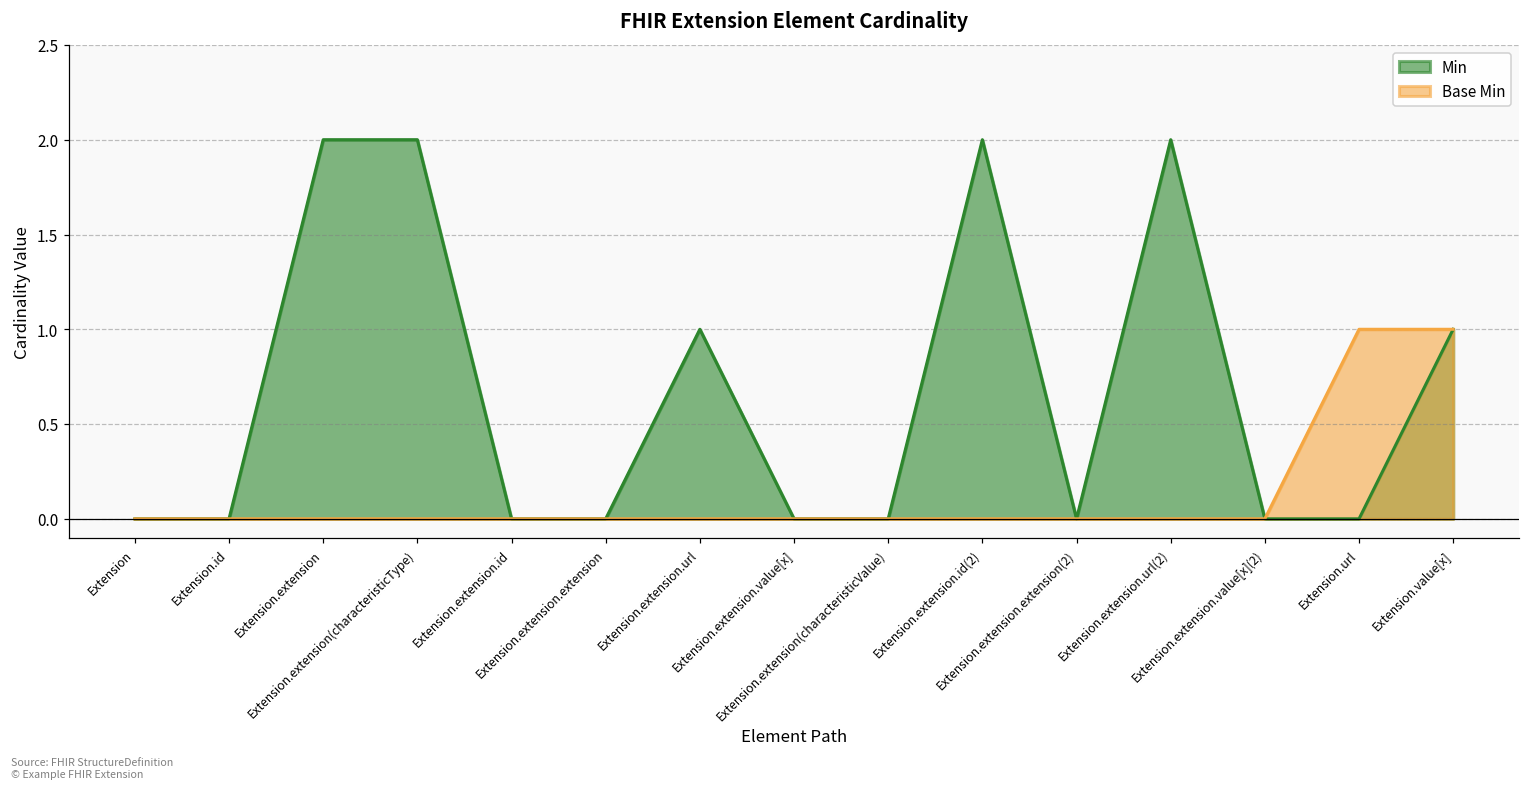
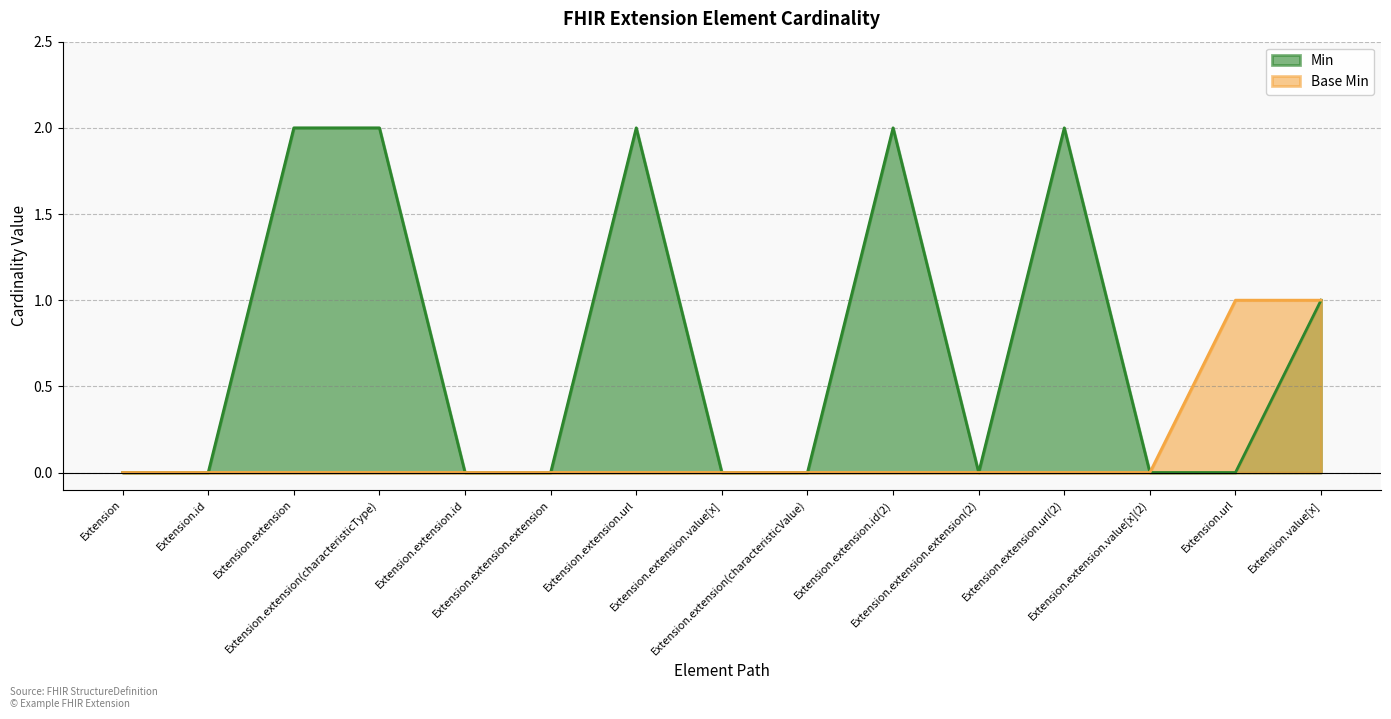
  {
    "Min": {
      "Extension.extension": 2,
      "Extension.extension(characteristicType)": 2,
-     "Extension.extension.url": 1,
+     "Extension.extension.url": 2,
      "Extension.extension.id(2)": 2,
      "Extension.extension.url(2)": 2,
      "Extension.url": 0
    },
    "Base Min": {
      "Extension.extension": 0,
      "Extension.extension(characteristicType)": 0,
      "Extension.extension.url": 0,
      "Extension.extension.id(2)": 0,
      "Extension.extension.url(2)": 0,
      "Extension.url": 1
    }
  }
